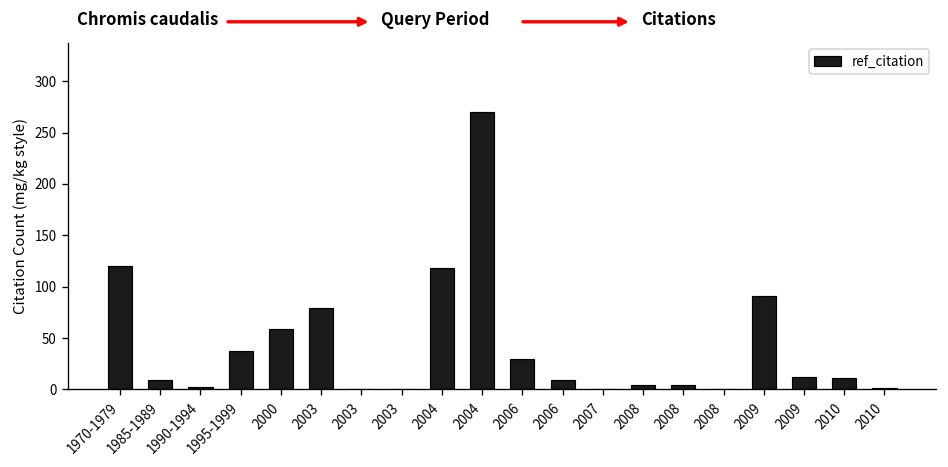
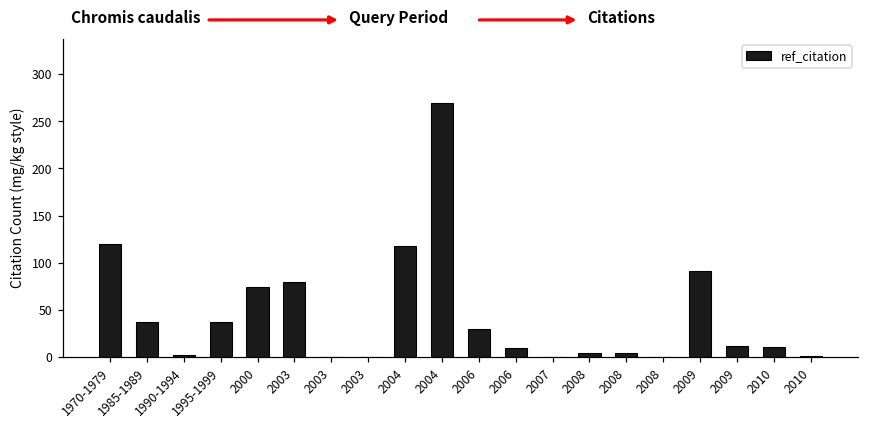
  {
    "1970-1979": 120,
-   "1985-1989": 10,
+   "1985-1989": 40,
    "1995-1999": 40,
-   "2000": 60,
+   "2000": 70,
    "2007": 0
  }
